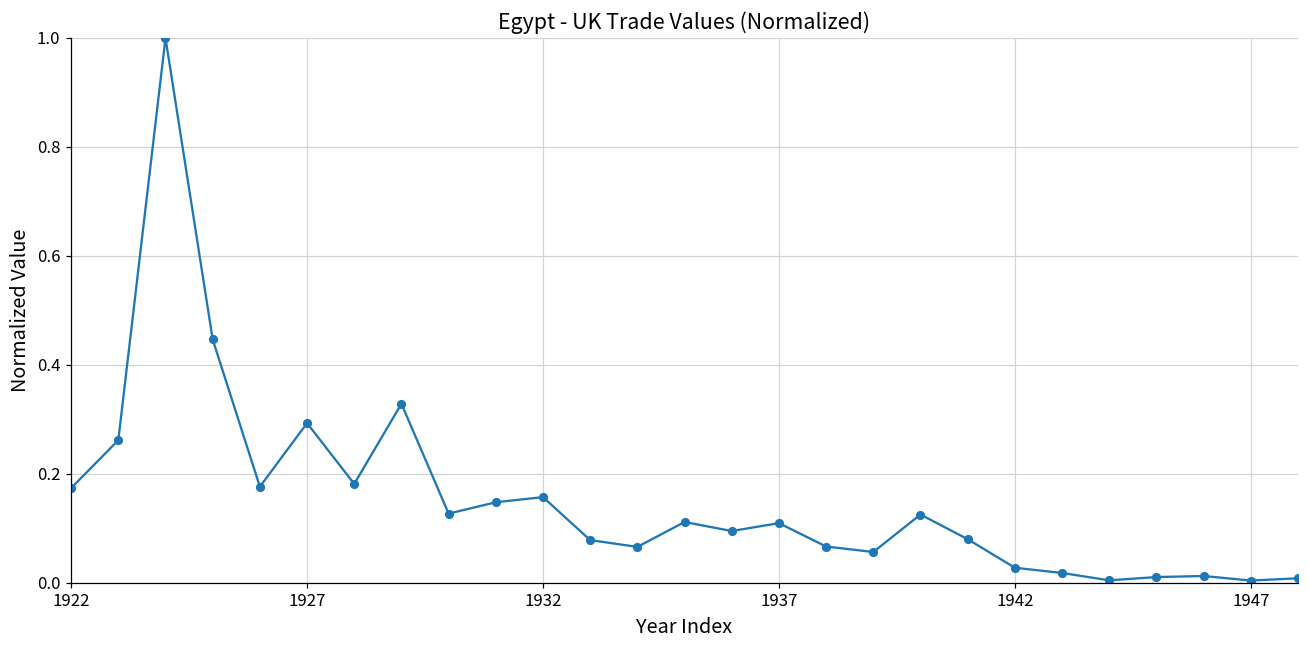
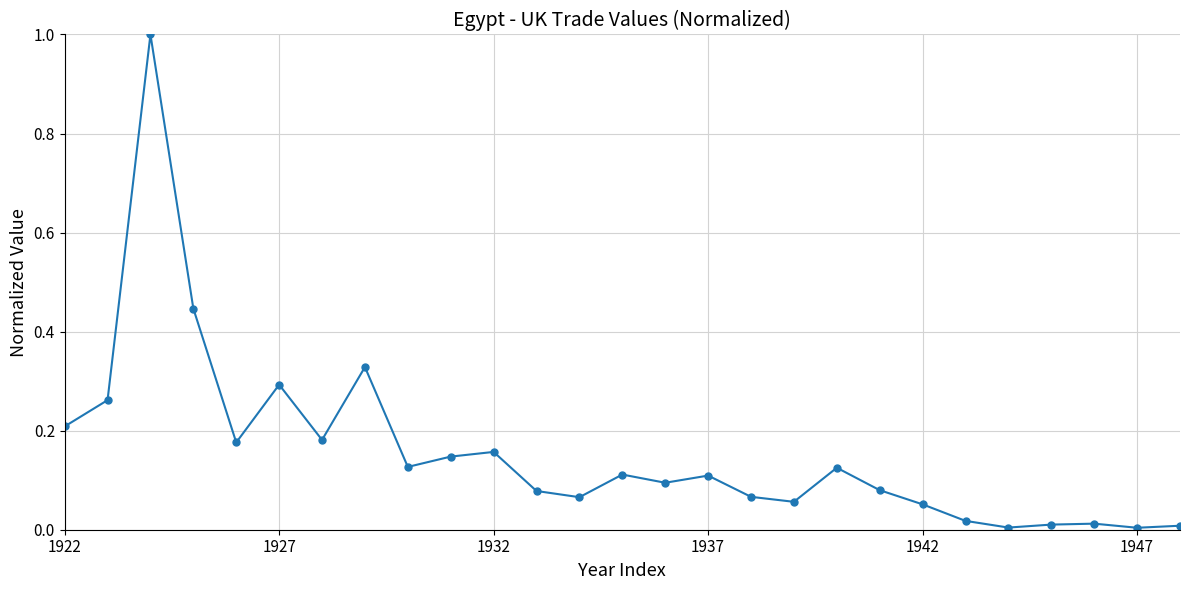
  {
-   "1922": 0.17,
+   "1922": 0.21,
    "1927": 0.29,
    "1932": 0.16,
    "1937": 0.11,
-   "1942": 0.03,
+   "1942": 0.05,
    "1947": 0.00
  }
